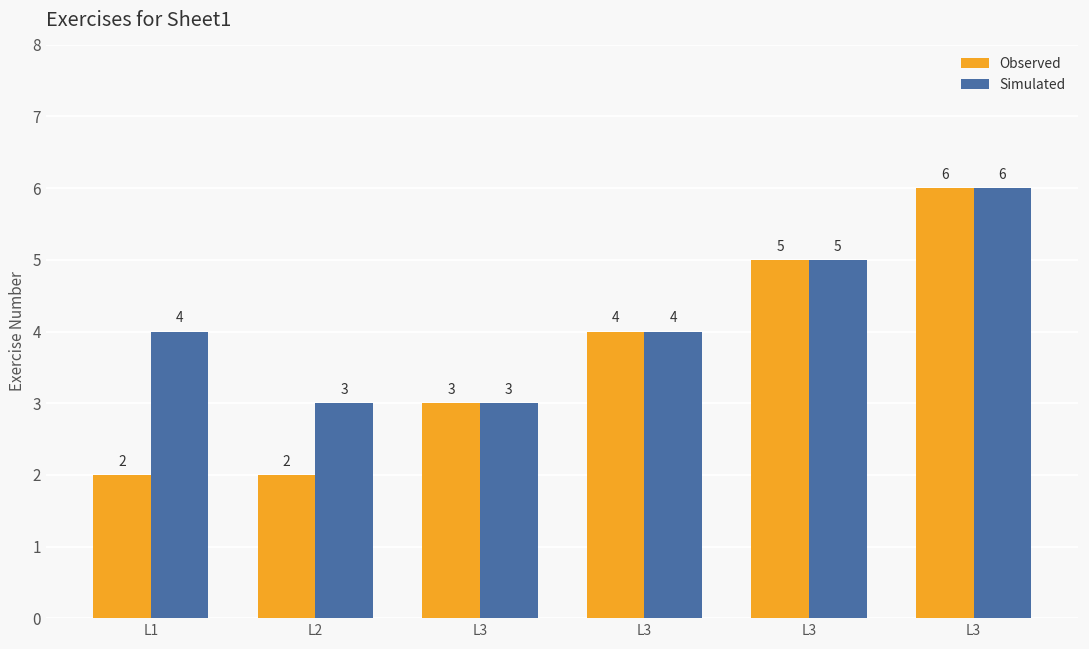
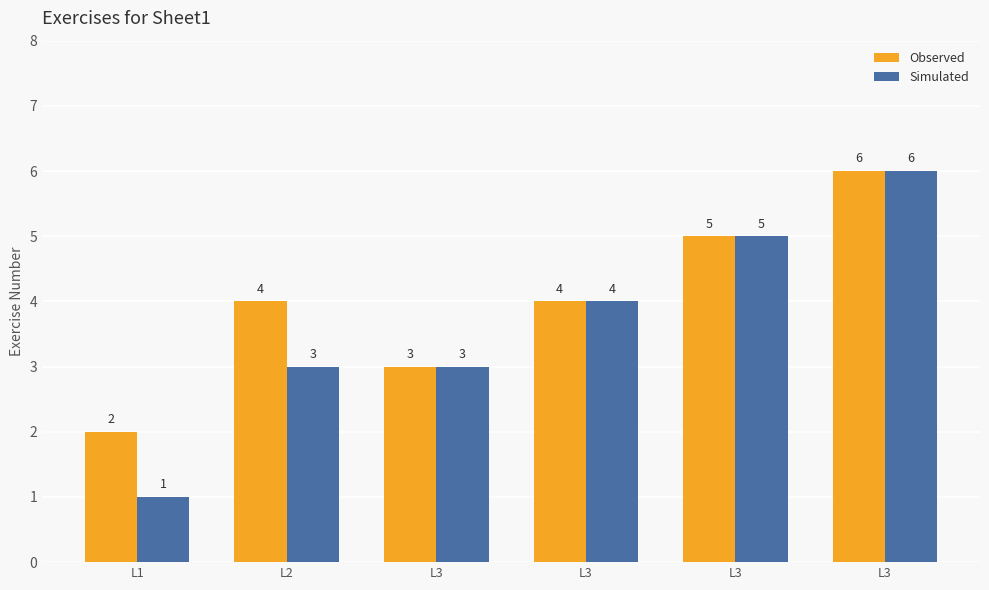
  {
    "Observed": {
      "L1": 2,
-     "L2": 2
+     "L2": 4
    },
    "Simulated": {
-     "L1": 4,
+     "L1": 1,
      "L2": 3
    }
  }
